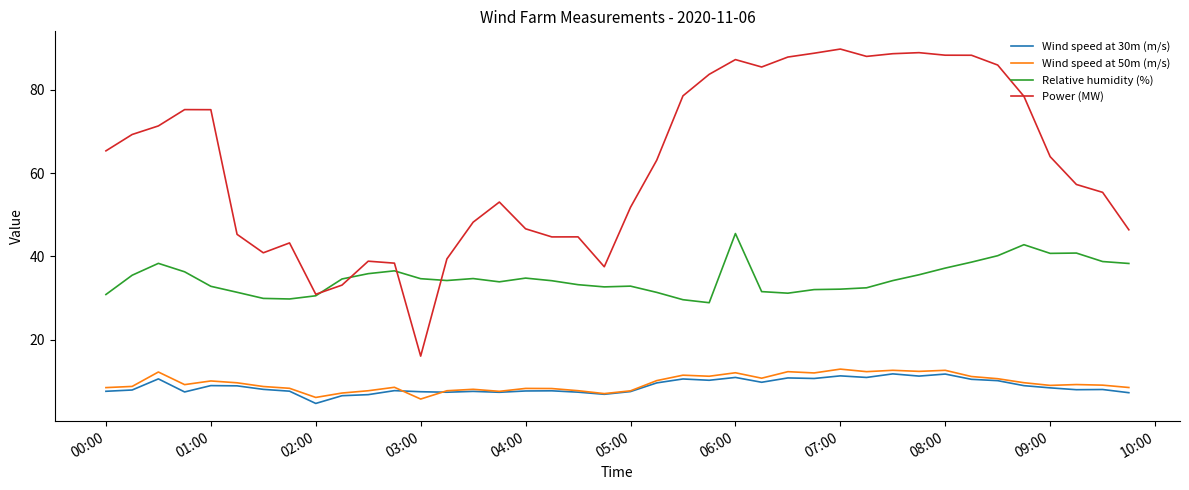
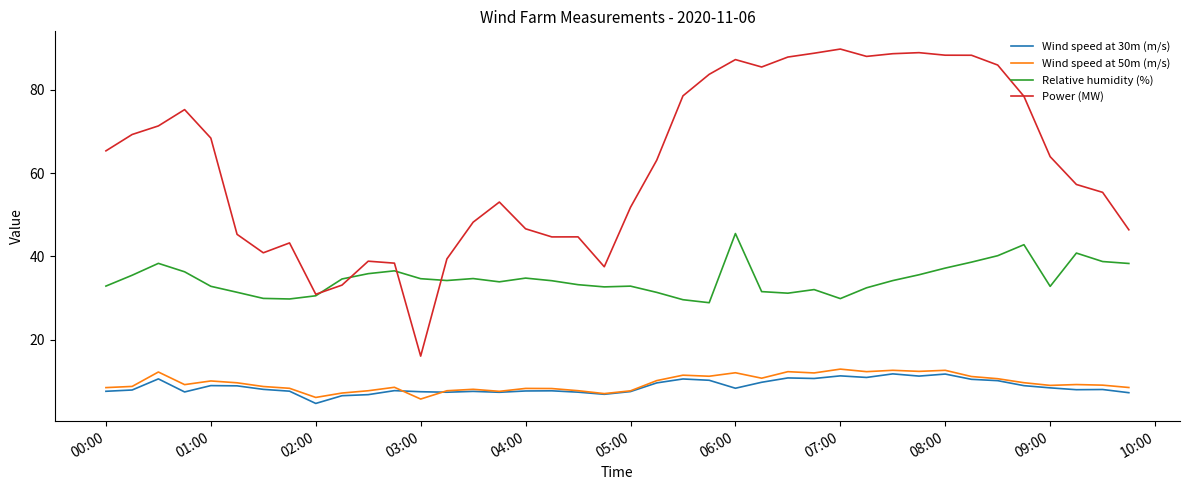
  {
    "Wind speed at 30m (m/s)": {
      "00:00": 8,
      "01:00": 9,
      "02:00": 5,
      "03:00": 7,
      "04:00": 8,
-     "06:00": 11,
+     "06:00": 8,
      "07:00": 11,
      "08:00": 12
    },
    "Wind speed at 50m (m/s)": {
      "00:00": 8,
      "01:00": 10,
      "02:00": 6,
      "03:00": 6,
      "04:00": 8,
      "06:00": 12,
      "07:00": 13,
      "08:00": 13
    },
    "Relative humidity (%)": {
-     "00:00": 31,
+     "00:00": 33,
      "01:00": 33,
      "03:00": 35,
      "04:00": 35,
      "05:00": 33,
      "06:00": 45,
-     "07:00": 32,
+     "07:00": 30,
      "08:00": 37,
-     "09:00": 41
+     "09:00": 33
    },
    "Power (MW)": {
      "00:00": 65,
-     "01:00": 75,
+     "01:00": 68,
      "03:00": 16,
      "04:00": 47,
      "05:00": 52,
      "06:00": 87,
      "07:00": 90,
      "08:00": 88,
      "09:00": 64
    }
  }
